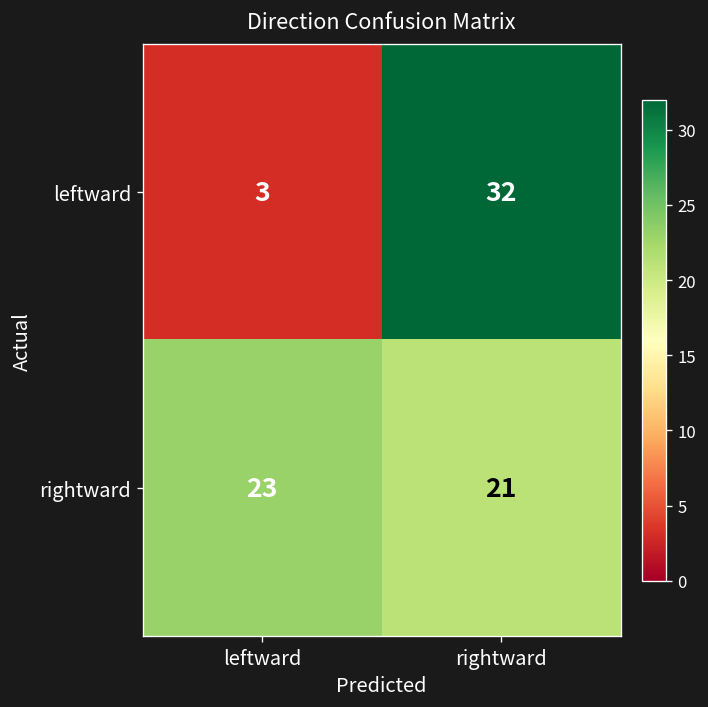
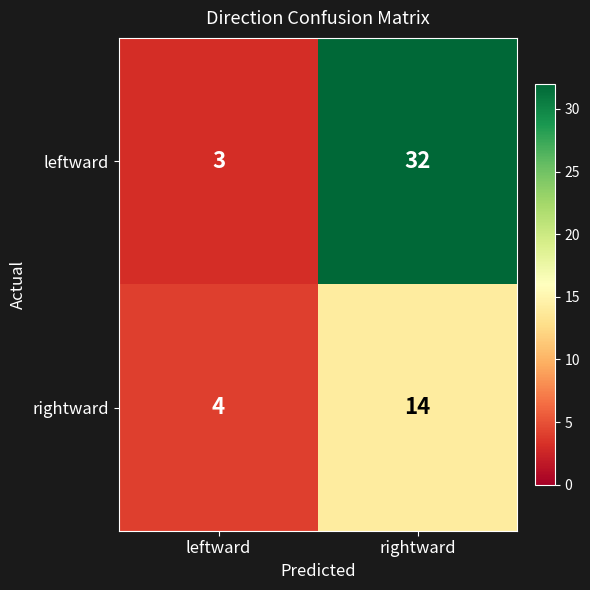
  {
    "leftward": {
      "leftward": 3,
      "rightward": 32
    },
    "rightward": {
-     "leftward": 23,
-     "rightward": 21
+     "leftward": 4,
+     "rightward": 14
    }
  }
